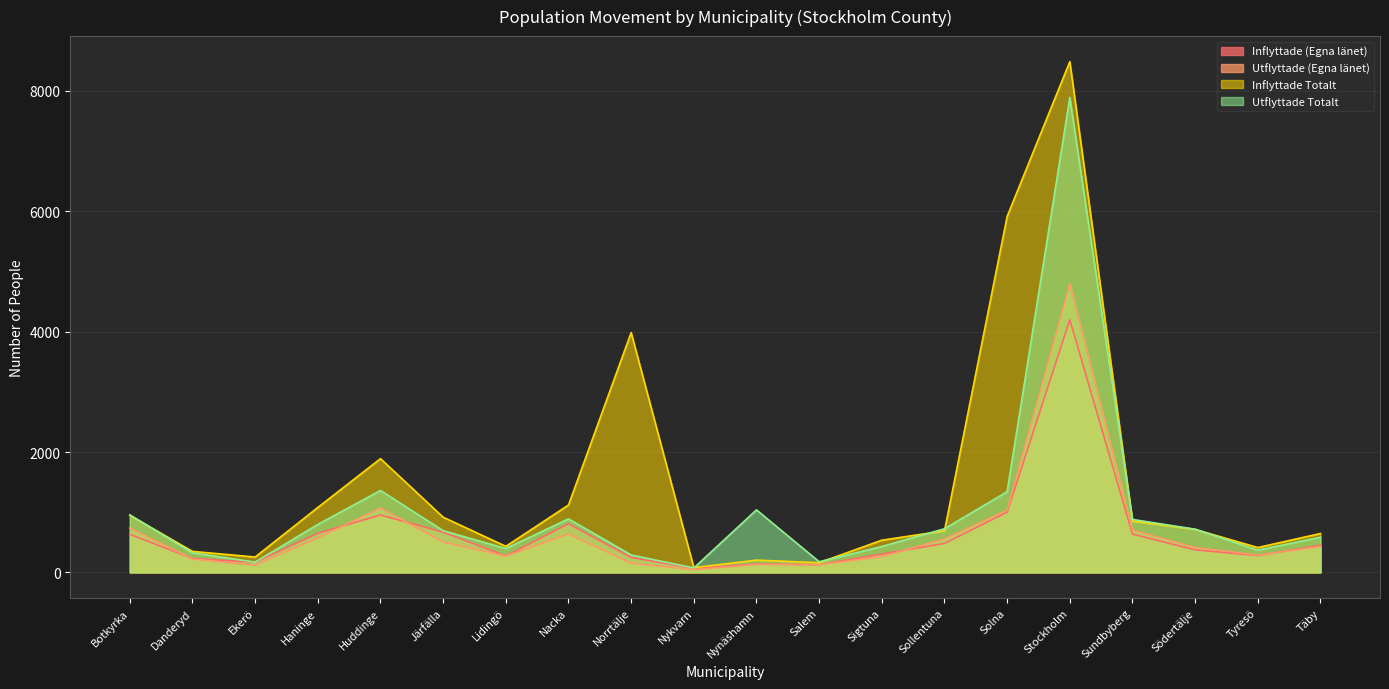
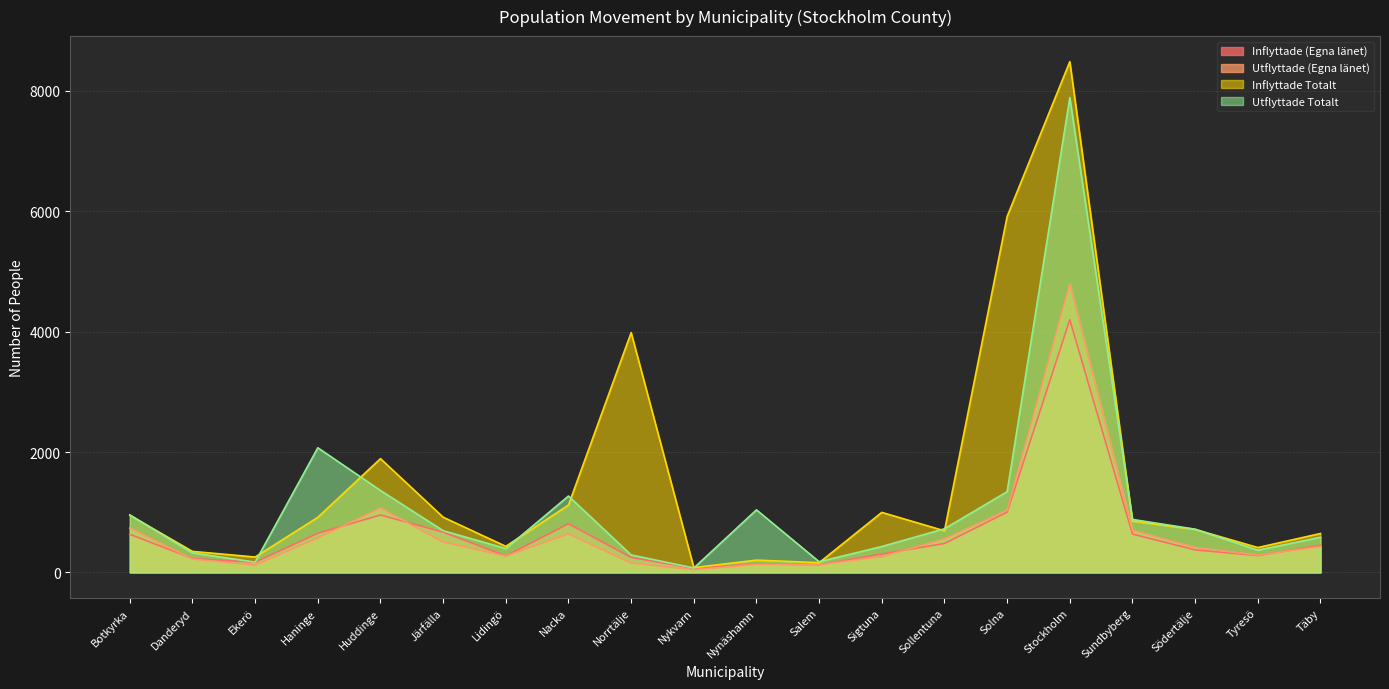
  {
    "Inflyttade Totalt": {
      "Ekerö": 300,
-     "Haninge": 1100,
+     "Haninge": 900,
      "Huddinge": 1900,
      "Järfälla": 900,
      "Nacka": 1100,
      "Norrtälje": 4000,
      "Nynäshamn": 200,
-     "Sigtuna": 500,
+     "Sigtuna": 1000,
      "Solna": 5900,
      "Stockholm": 8500,
      "Tyresö": 400,
      "Täby": 600
    },
    "Utflyttade Totalt": {
-     "Haninge": 800,
+     "Haninge": 2100,
      "Huddinge": 1400,
-     "Nacka": 900,
+     "Nacka": 1300,
      "Norrtälje": 300,
      "Nynäshamn": 1000,
      "Sigtuna": 400,
      "Solna": 1300,
      "Stockholm": 7900,
      "Tyresö": 400,
      "Täby": 600
    }
  }
